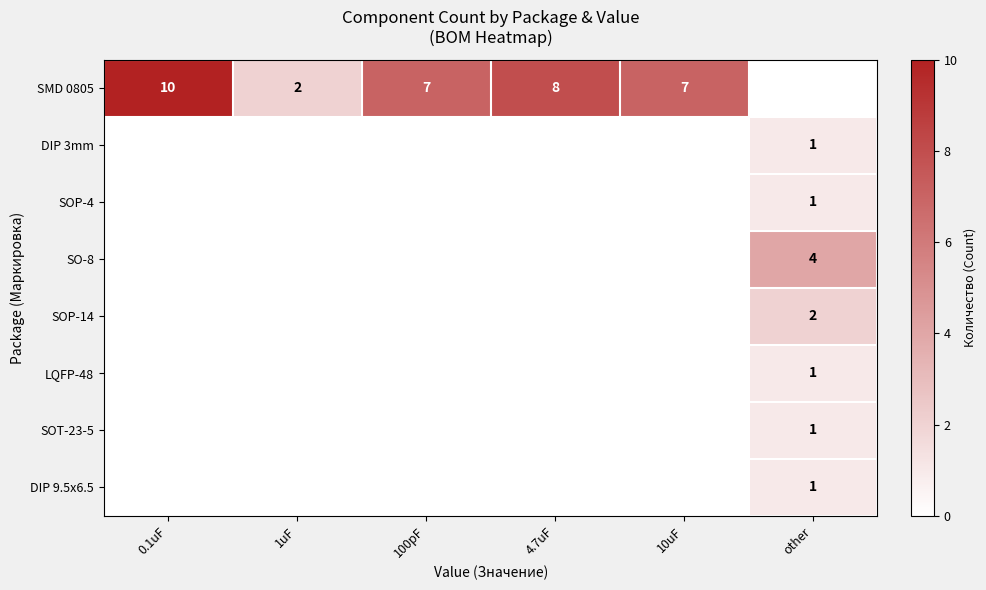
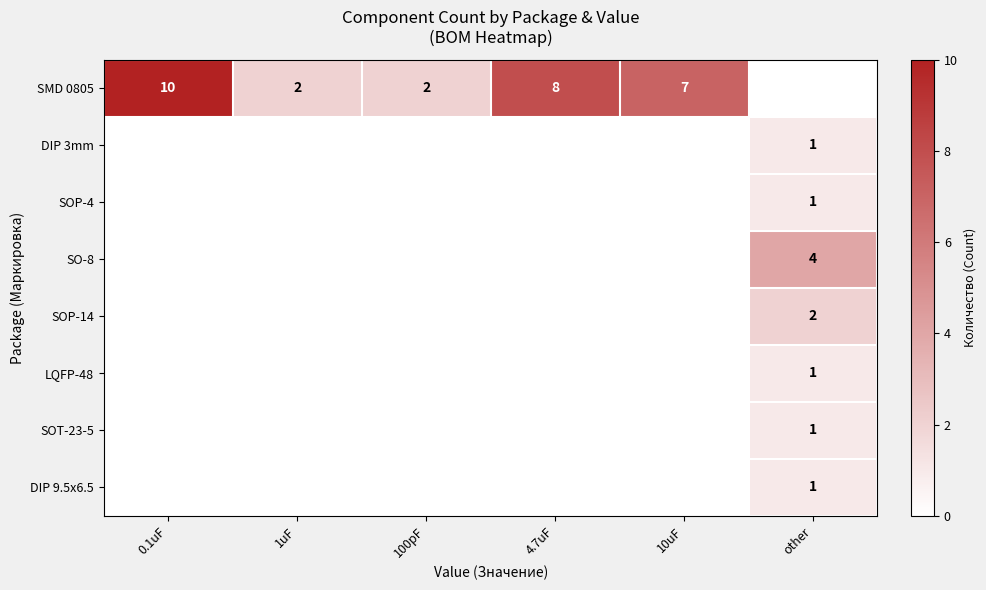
  {
    "SMD 0805": {
      "0.1uF": 10,
      "1uF": 2,
-     "100pF": 7,
+     "100pF": 2,
      "4.7uF": 8,
      "10uF": 7
    },
    "DIP 3mm": {
      "other": 1
    },
    "SOP-4": {
      "other": 1
    },
    "SO-8": {
      "other": 4
    },
    "SOP-14": {
      "other": 2
    },
    "LQFP-48": {
      "other": 1
    },
    "SOT-23-5": {
      "other": 1
    },
    "DIP 9.5x6.5": {
      "other": 1
    }
  }
